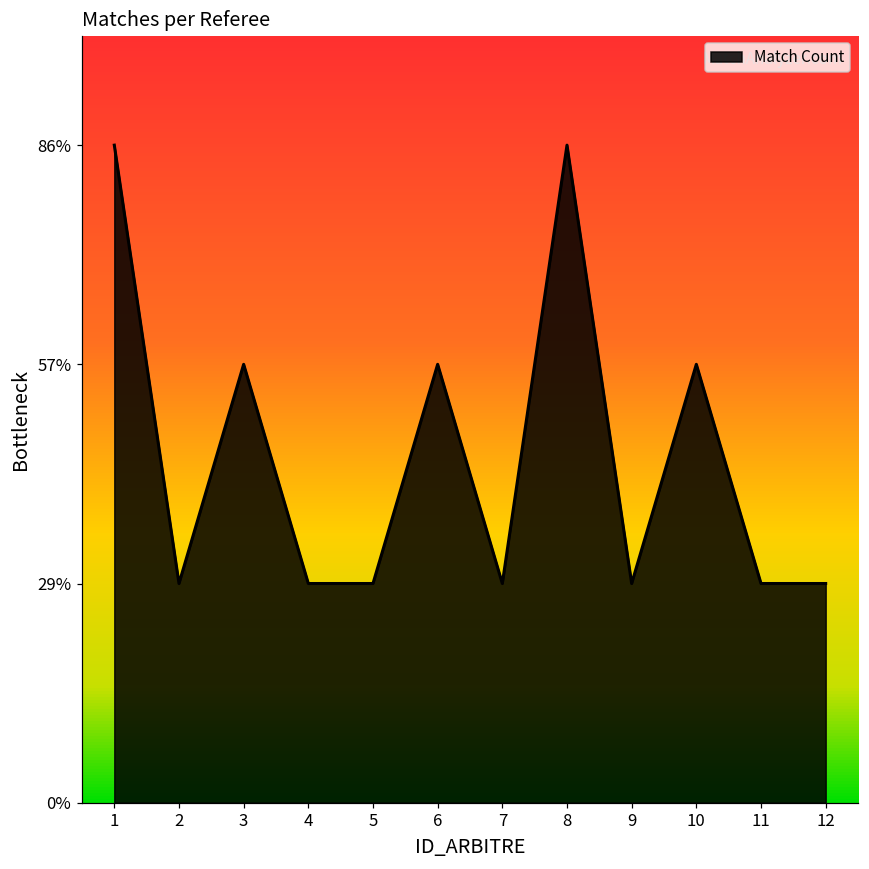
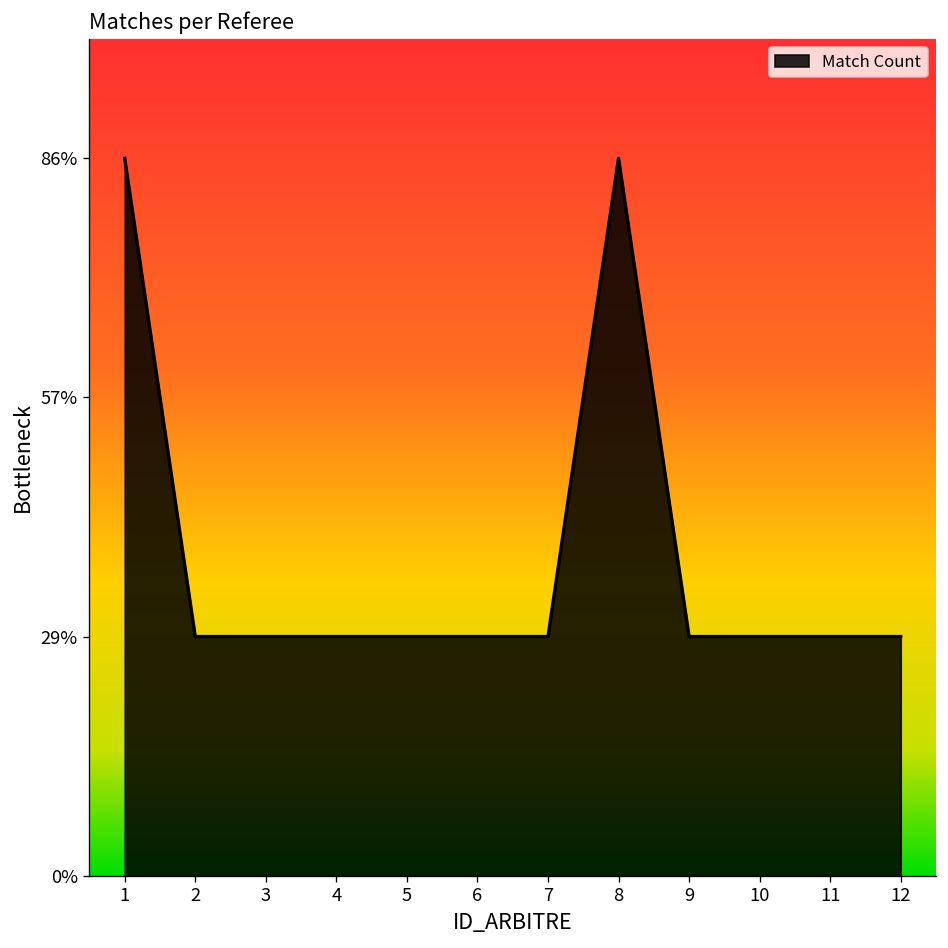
  {
    "1": "86%",
    "2": "29%",
-   "3": "57%",
+   "3": "29%",
    "4": "29%",
    "5": "29%",
-   "6": "57%",
+   "6": "29%",
    "7": "29%",
    "8": "86%",
    "9": "29%",
-   "10": "57%",
+   "10": "29%",
    "11": "29%",
    "12": "29%"
  }
